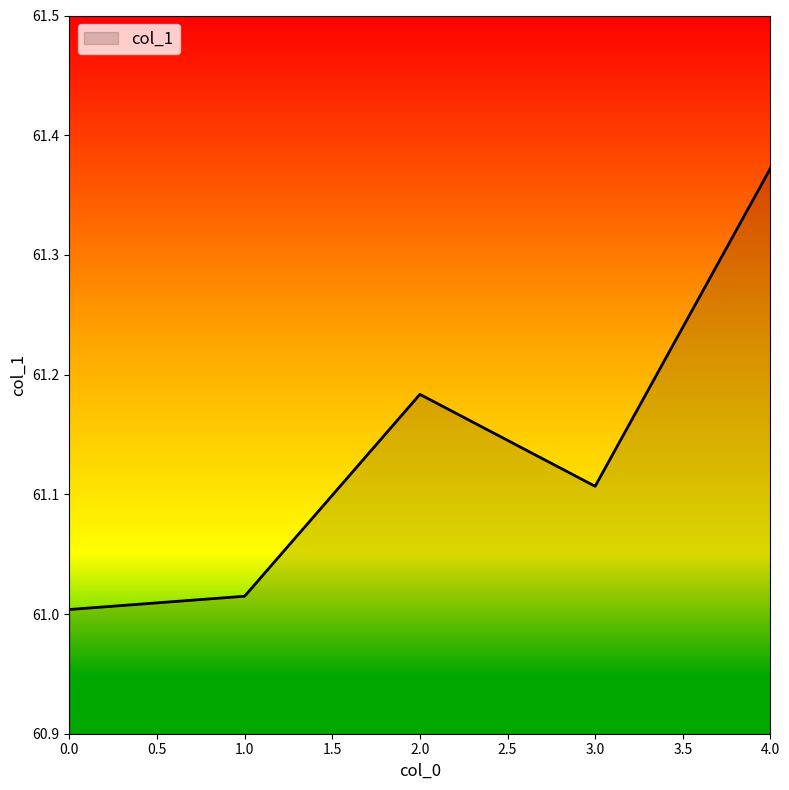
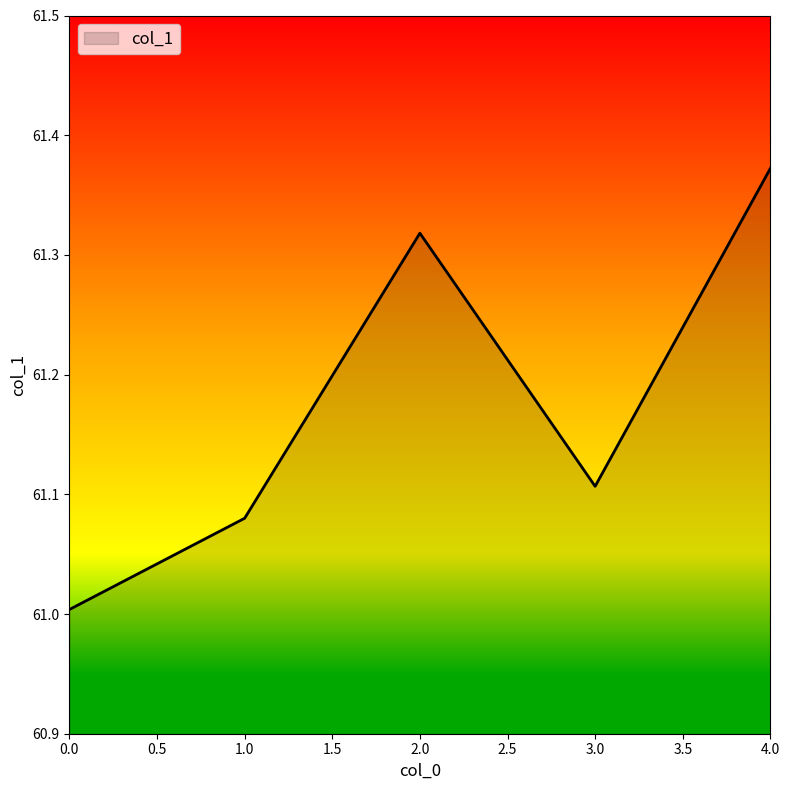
  {
    "0.0": 61.004,
-   "1.0": 61.015,
-   "2.0": 61.184,
+   "1.0": 61.080,
+   "2.0": 61.318,
    "3.0": 61.107,
    "4.0": 61.372
  }
